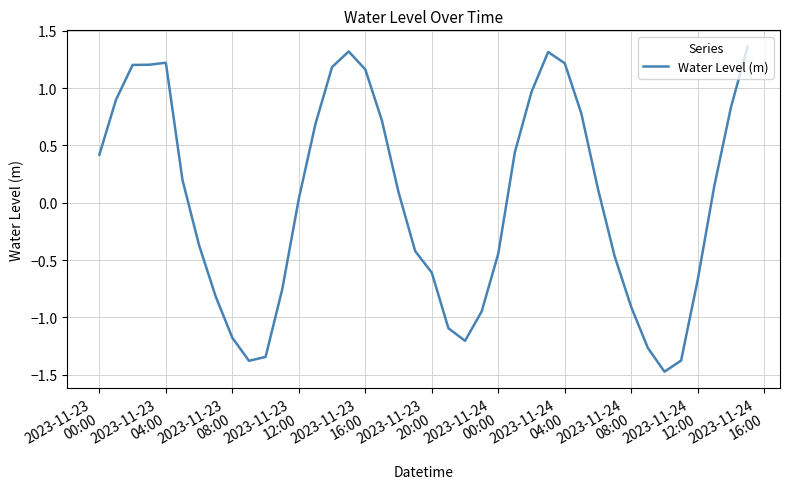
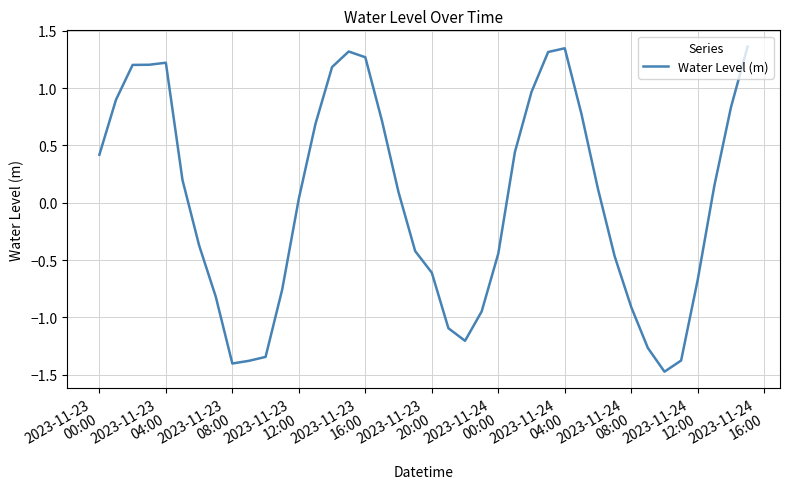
  {
    "2023-11-23 00:00": 0.42,
    "2023-11-23 04:00": 1.22,
-   "2023-11-23 08:00": -1.18,
+   "2023-11-23 08:00": -1.40,
    "2023-11-23 12:00": 0.04,
-   "2023-11-23 16:00": 1.16,
+   "2023-11-23 16:00": 1.27,
    "2023-11-23 20:00": -0.61,
    "2023-11-24 00:00": -0.44,
-   "2023-11-24 04:00": 1.22,
+   "2023-11-24 04:00": 1.35,
    "2023-11-24 08:00": -0.91,
    "2023-11-24 12:00": -0.67
  }
